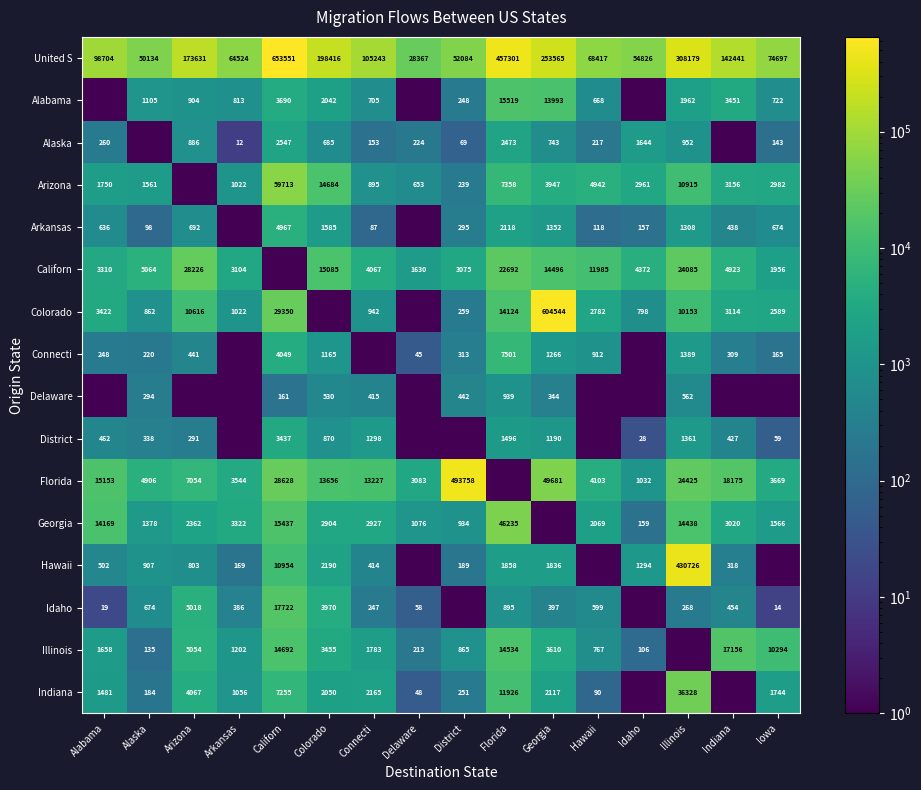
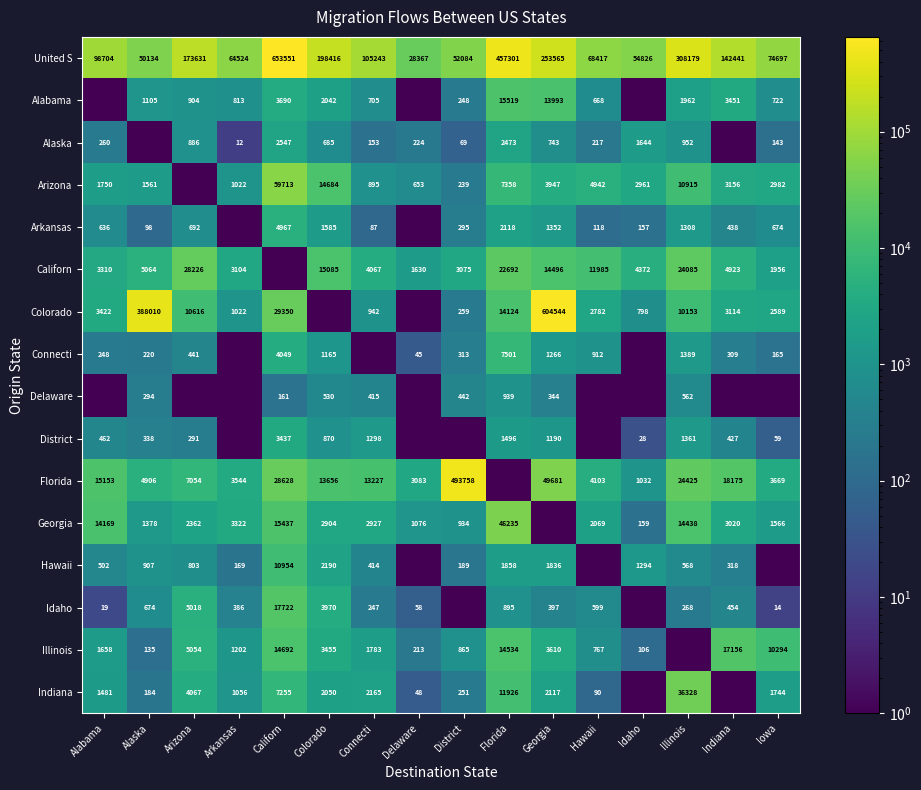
  {
    "Colorado": {
      "Alabama": 3422,
-     "Alaska": 862,
+     "Alaska": 388010,
      "Arizona": 10616,
      "Arkansas": 1022,
      "Californ": 29350,
      "Connecti": 942,
      "District": 259,
      "Florida": 14124,
      "Georgia": 604544,
      "Hawaii": 2782,
      "Idaho": 798,
      "Illinois": 10153,
      "Indiana": 3114,
      "Iowa": 2589
    },
    "Hawaii": {
      "Alabama": 502,
      "Alaska": 907,
      "Arizona": 803,
      "Arkansas": 169,
      "Californ": 10954,
      "Colorado": 2190,
      "Connecti": 414,
      "District": 189,
      "Florida": 1858,
      "Georgia": 1836,
      "Idaho": 1294,
-     "Illinois": 430726,
+     "Illinois": 568,
      "Indiana": 318
    }
  }
